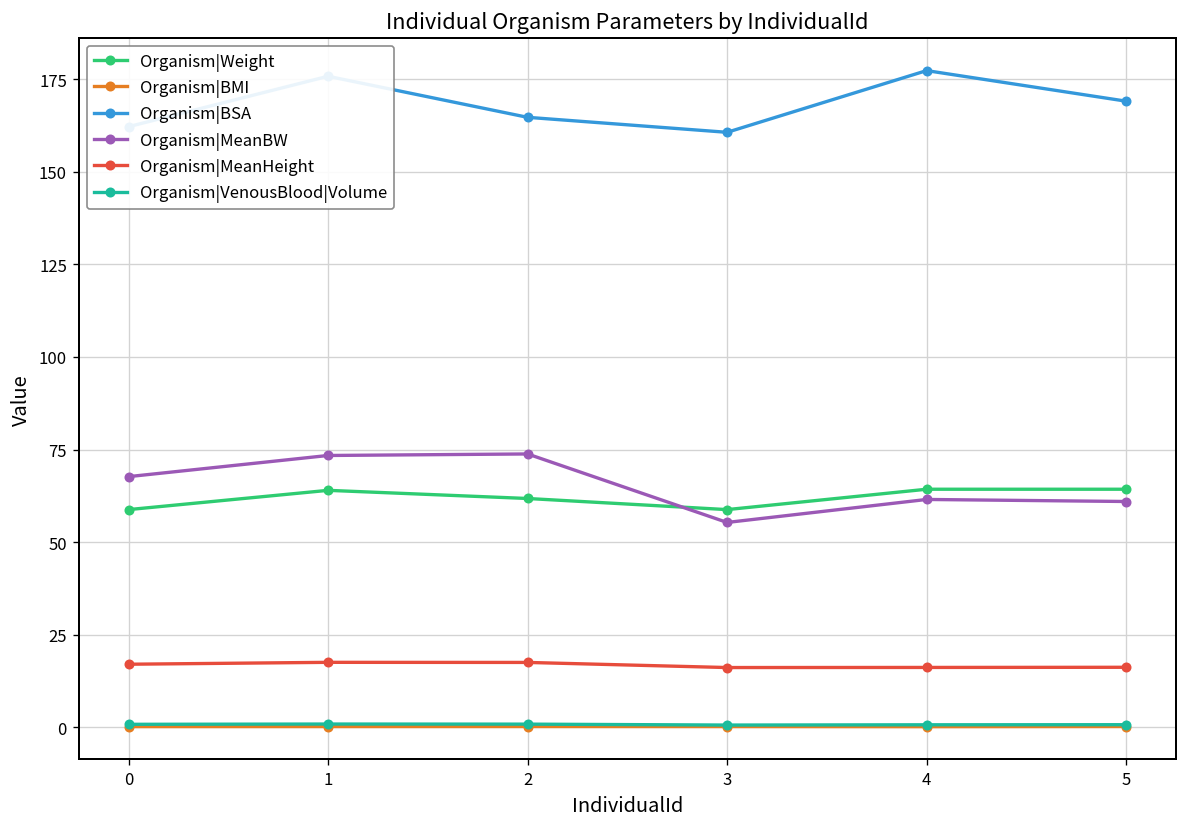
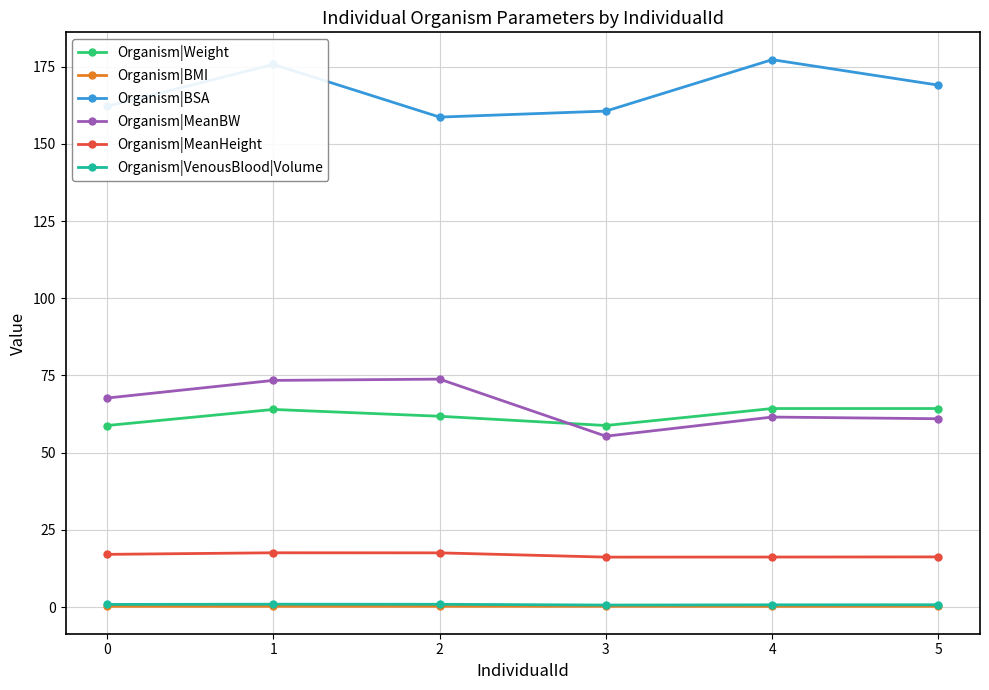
  {
    "Organism|BSA": {
-     "2": 165,
+     "2": 159,
      "3": 161,
      "4": 177,
      "5": 169
    },
    "Organism|MeanBW": {
      "0": 68,
      "1": 73,
      "2": 74,
      "3": 55,
      "4": 62,
      "5": 61
    }
  }
